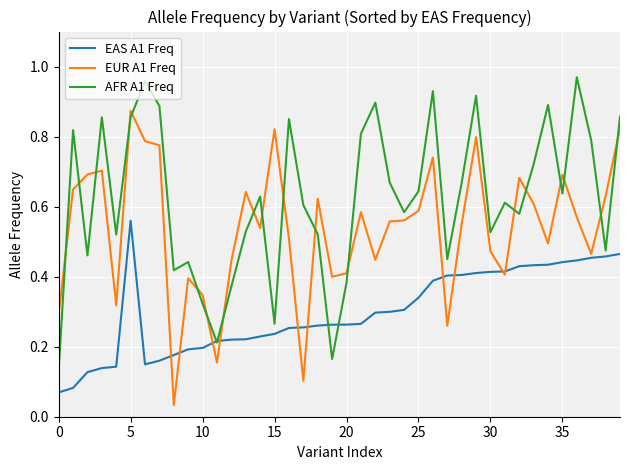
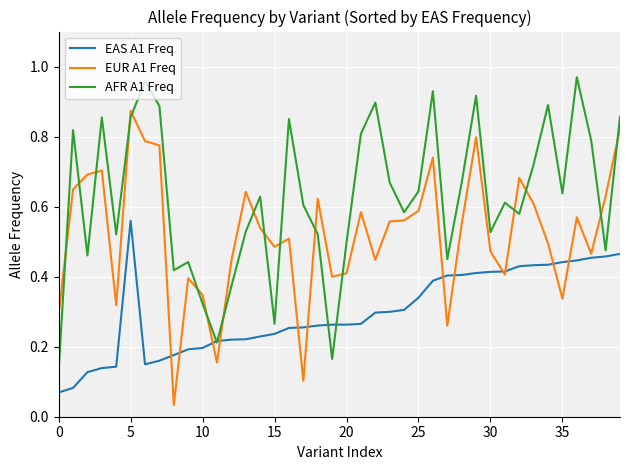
  {
    "EAS A1 Freq": {
      "0": 0.07,
      "5": 0.56,
      "10": 0.20,
      "15": 0.24,
      "20": 0.26,
      "25": 0.34,
      "30": 0.41,
      "35": 0.44
    },
    "EUR A1 Freq": {
      "0": 0.29,
      "5": 0.87,
      "10": 0.35,
-     "15": 0.82,
+     "15": 0.49,
      "20": 0.41,
      "25": 0.59,
      "30": 0.47,
-     "35": 0.69
+     "35": 0.34
    },
    "AFR A1 Freq": {
      "0": 0.13,
      "5": 0.85,
      "10": 0.32,
      "15": 0.27,
-     "20": 0.38,
+     "20": 0.50,
      "25": 0.64,
      "30": 0.53,
      "35": 0.64
    }
  }
